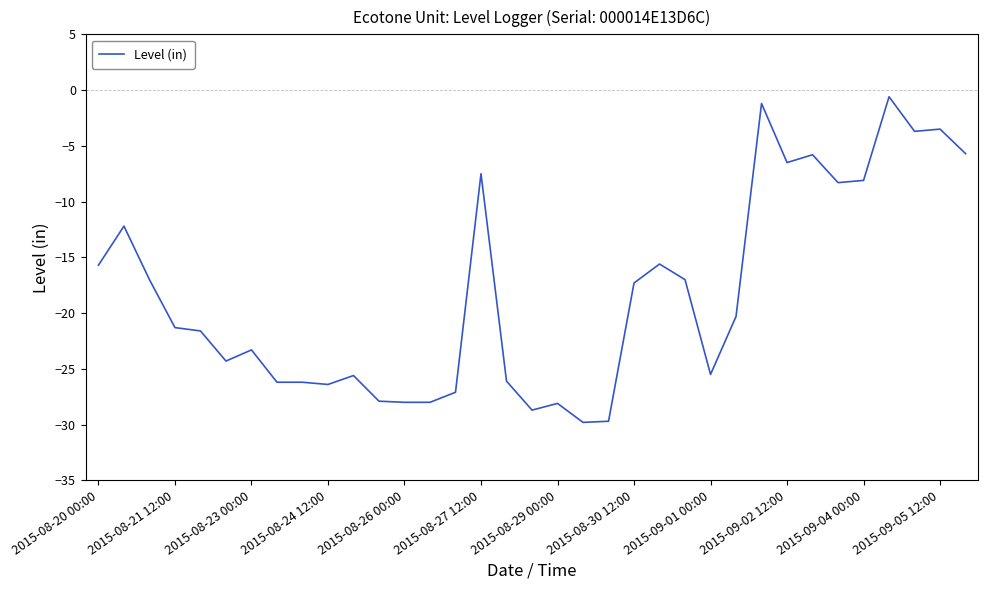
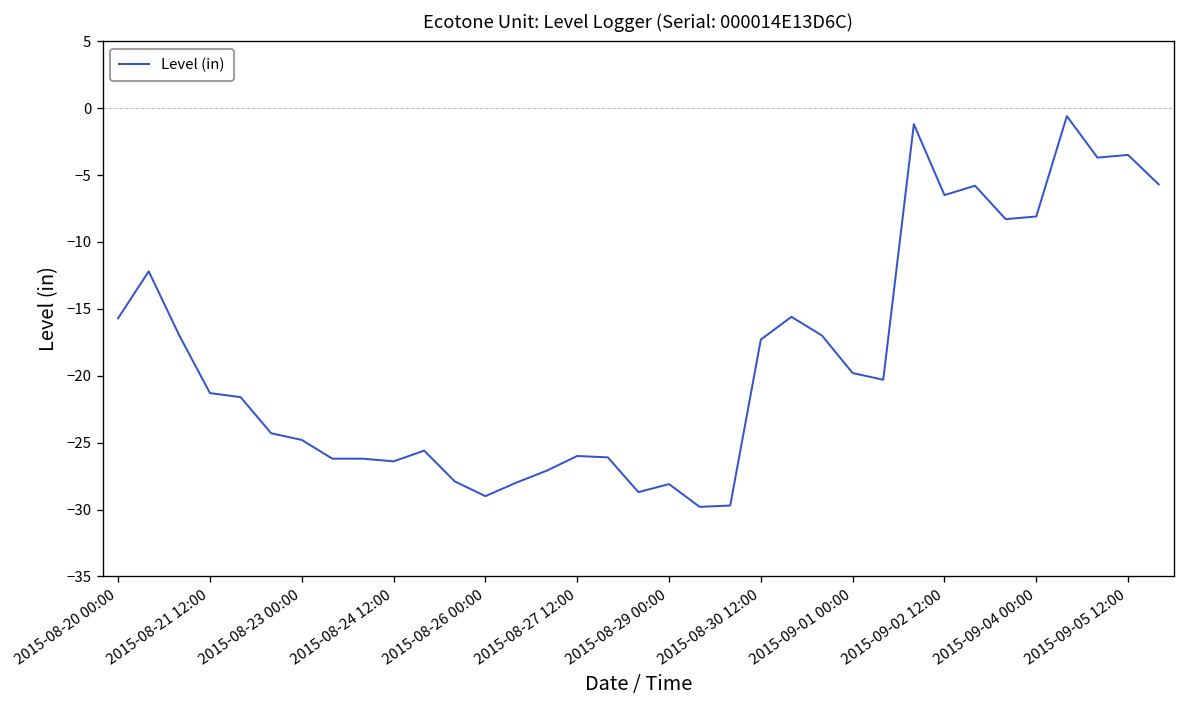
  {
    "2015-08-20 00:00": -15.7,
    "2015-08-21 12:00": -21.3,
-   "2015-08-23 00:00": -23.3,
+   "2015-08-23 00:00": -24.8,
    "2015-08-24 12:00": -26.4,
-   "2015-08-26 00:00": -28,
-   "2015-08-27 12:00": -7.5,
+   "2015-08-26 00:00": -29,
+   "2015-08-27 12:00": -26.0,
    "2015-08-29 00:00": -28.1,
    "2015-08-30 12:00": -17.3,
-   "2015-09-01 00:00": -25.5,
+   "2015-09-01 00:00": -19.8,
    "2015-09-02 12:00": -6.5,
    "2015-09-04 00:00": -8.1,
    "2015-09-05 12:00": -3.5
  }
